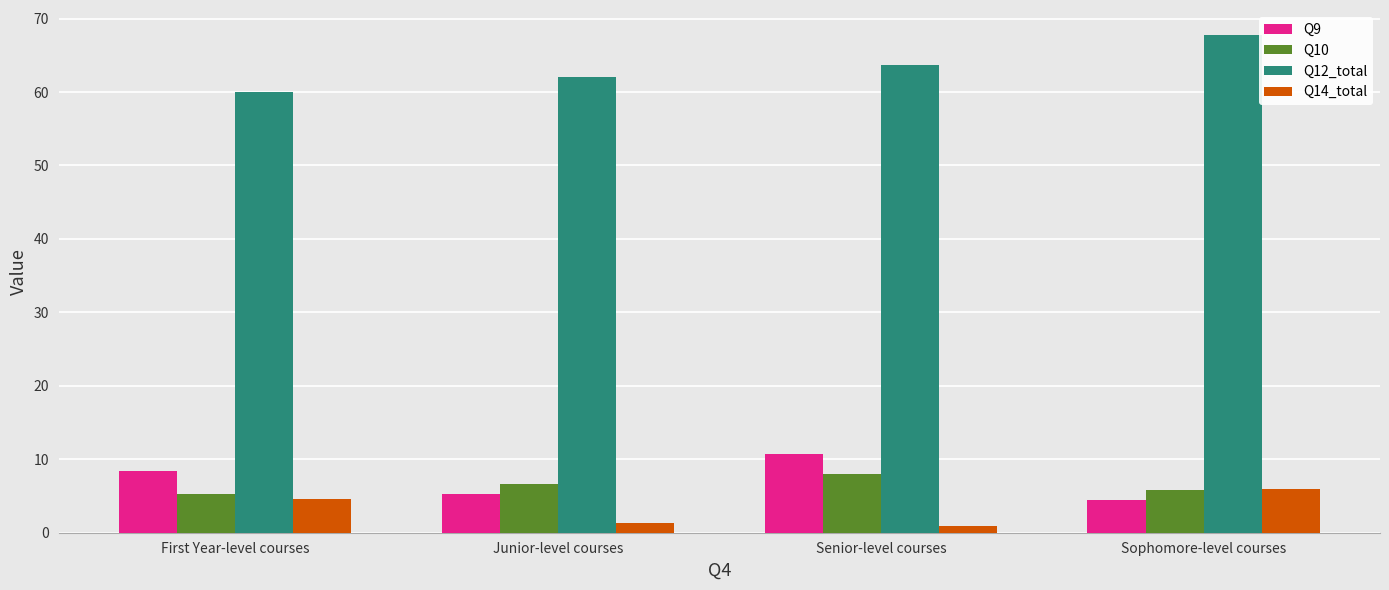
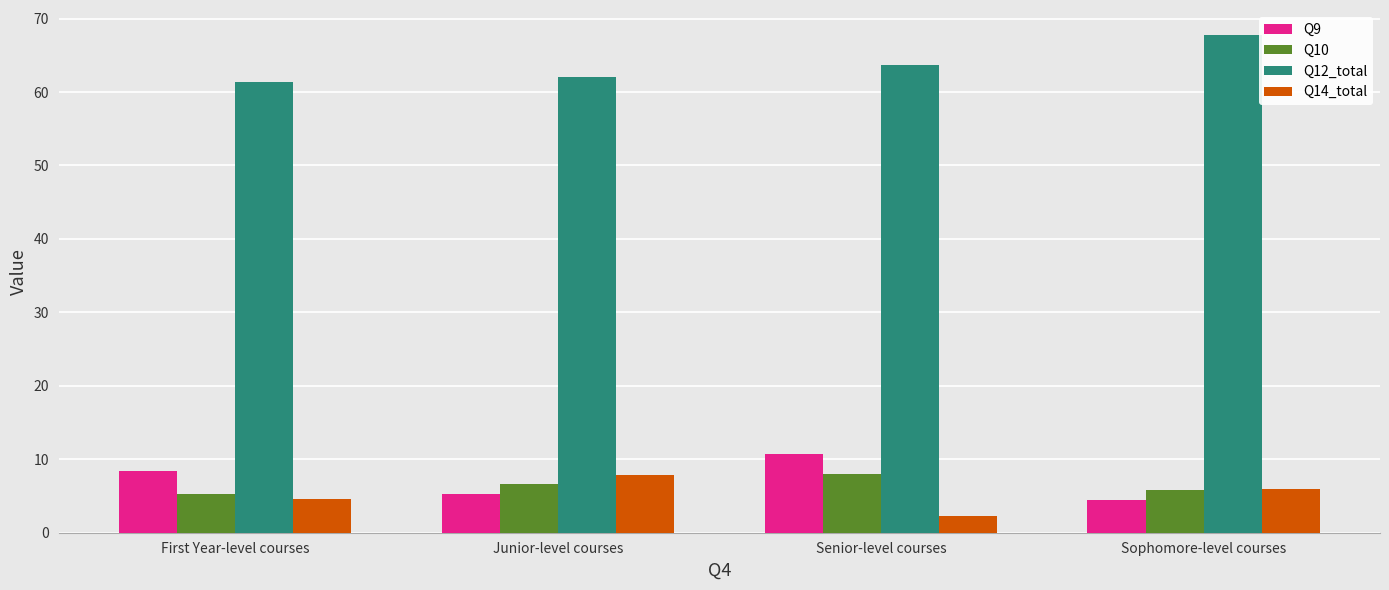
  {
    "Q9": {
      "First Year-level courses": 8,
      "Junior-level courses": 5,
      "Senior-level courses": 11,
      "Sophomore-level courses": 4
    },
    "Q10": {
      "First Year-level courses": 5,
      "Junior-level courses": 7,
      "Senior-level courses": 8,
      "Sophomore-level courses": 6
    },
    "Q12_total": {
-     "First Year-level courses": 60,
+     "First Year-level courses": 61,
      "Junior-level courses": 62,
      "Senior-level courses": 64,
      "Sophomore-level courses": 68
    },
    "Q14_total": {
      "First Year-level courses": 5,
-     "Junior-level courses": 1,
-     "Senior-level courses": 1,
+     "Junior-level courses": 8,
+     "Senior-level courses": 2,
      "Sophomore-level courses": 6
    }
  }
